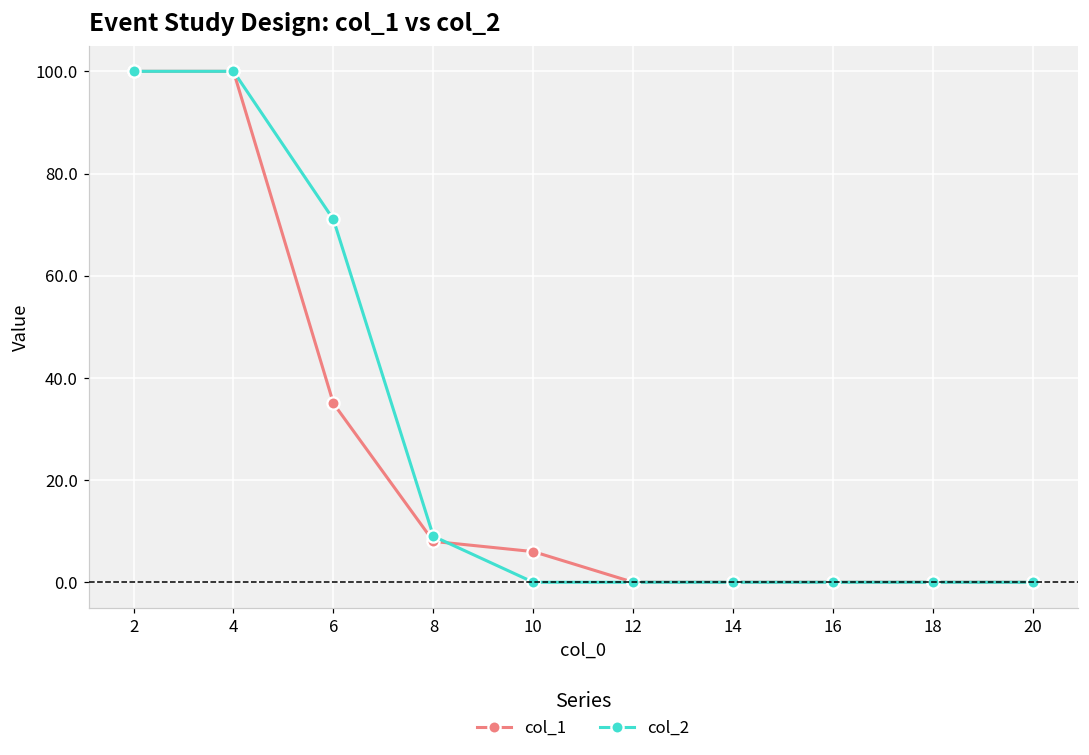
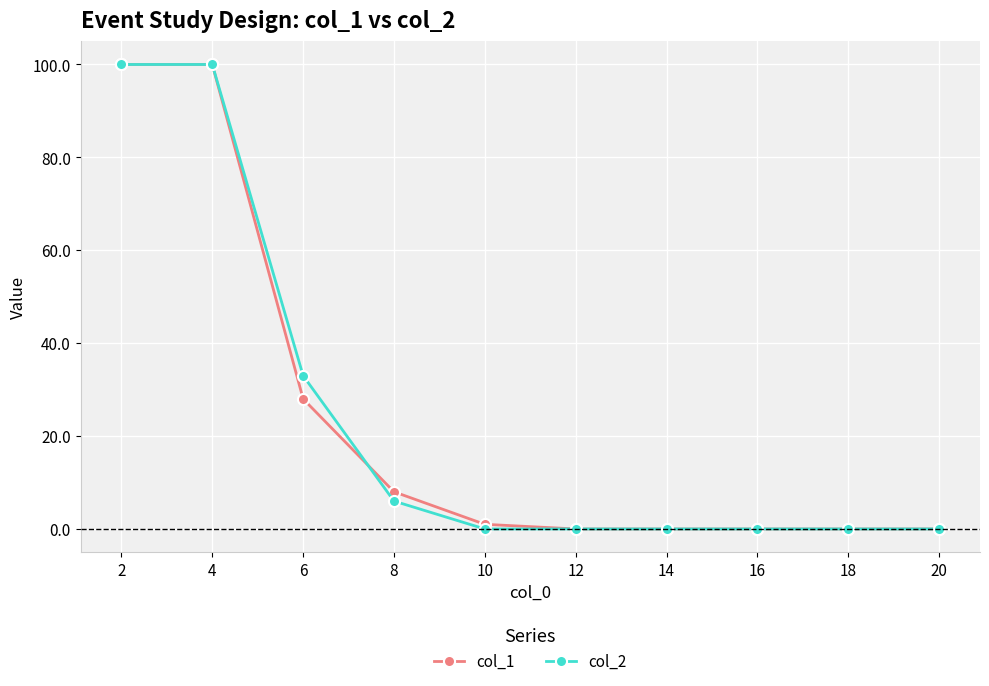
  {
    "col_1": {
-     "6": 35,
+     "6": 28,
      "8": 8,
-     "10": 6
+     "10": 1
    },
    "col_2": {
-     "6": 71,
-     "8": 9,
+     "6": 33,
+     "8": 6,
      "10": 0
    }
  }
